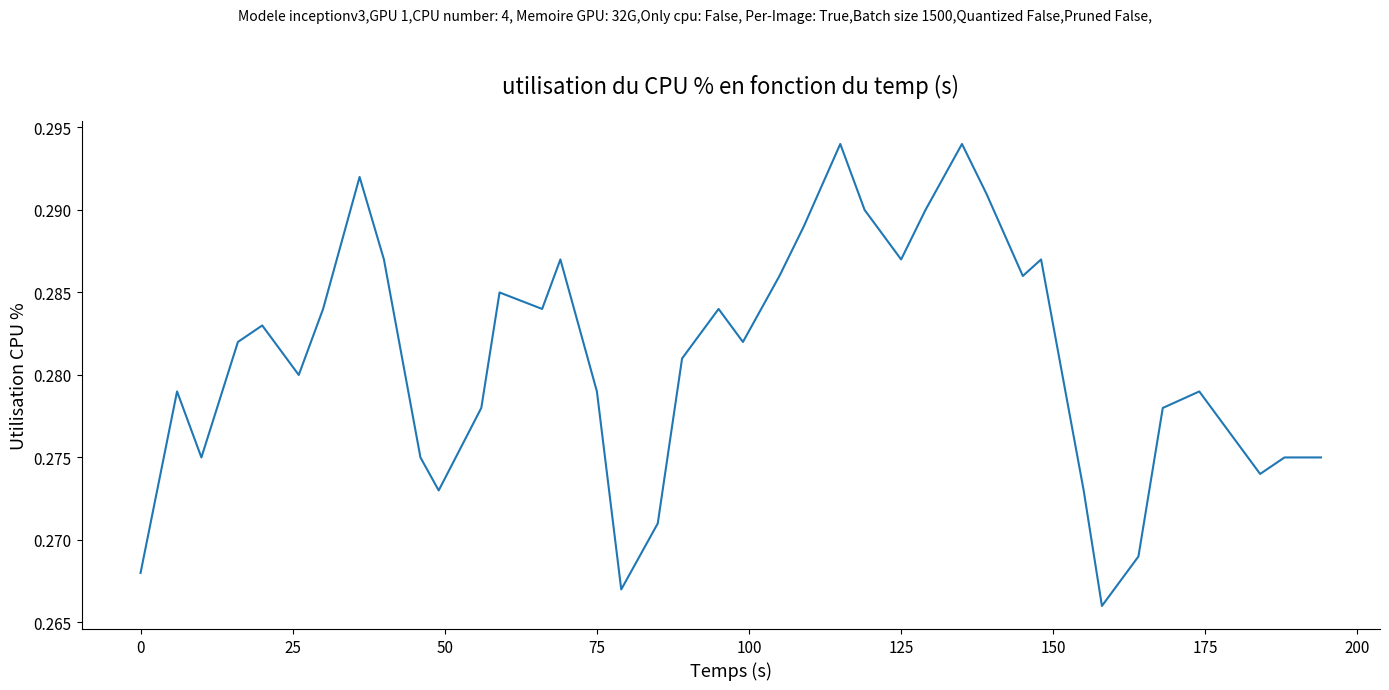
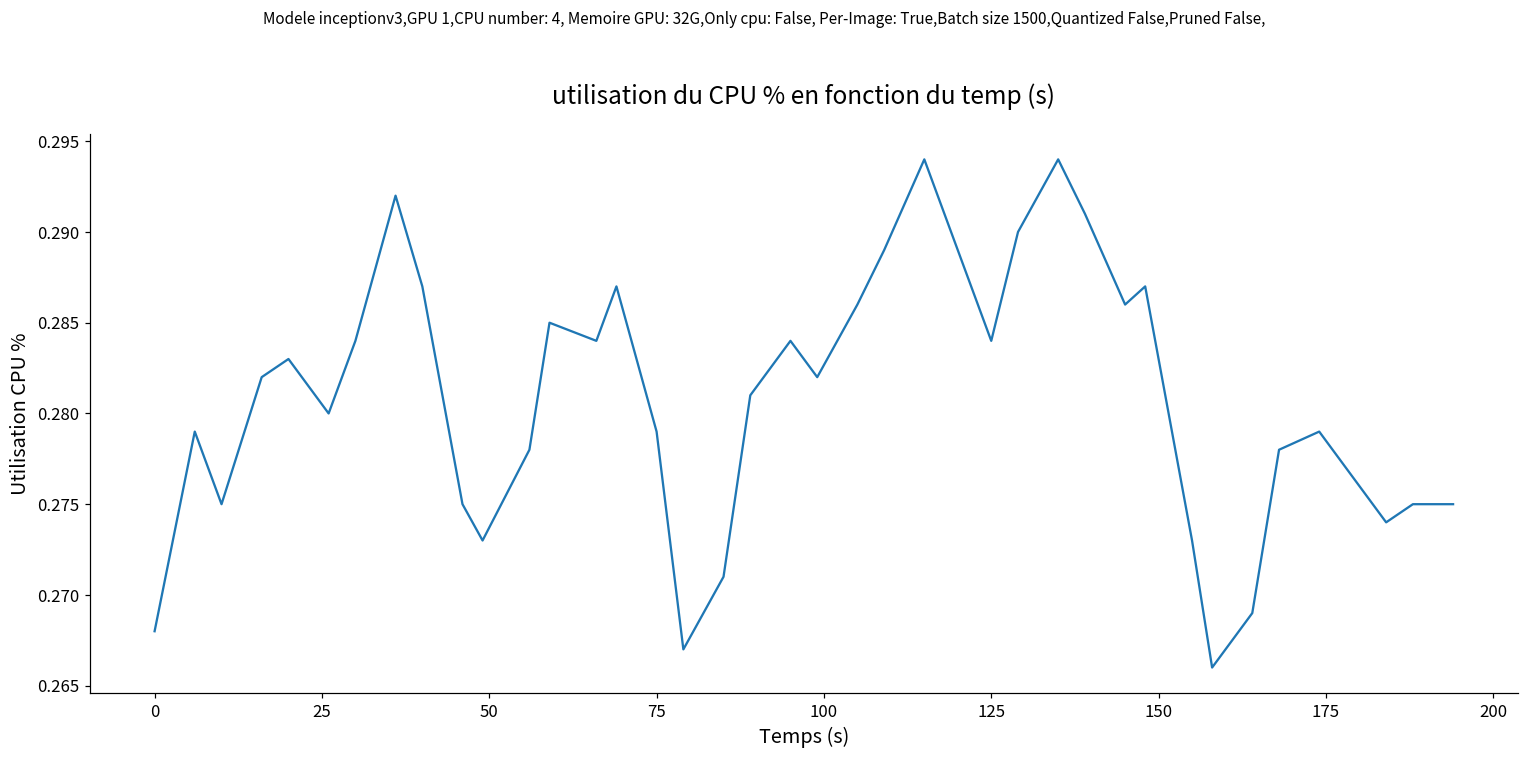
  {
    "0": 0.268,
    "75": 0.279,
-   "125": 0.287
+   "125": 0.284
  }
